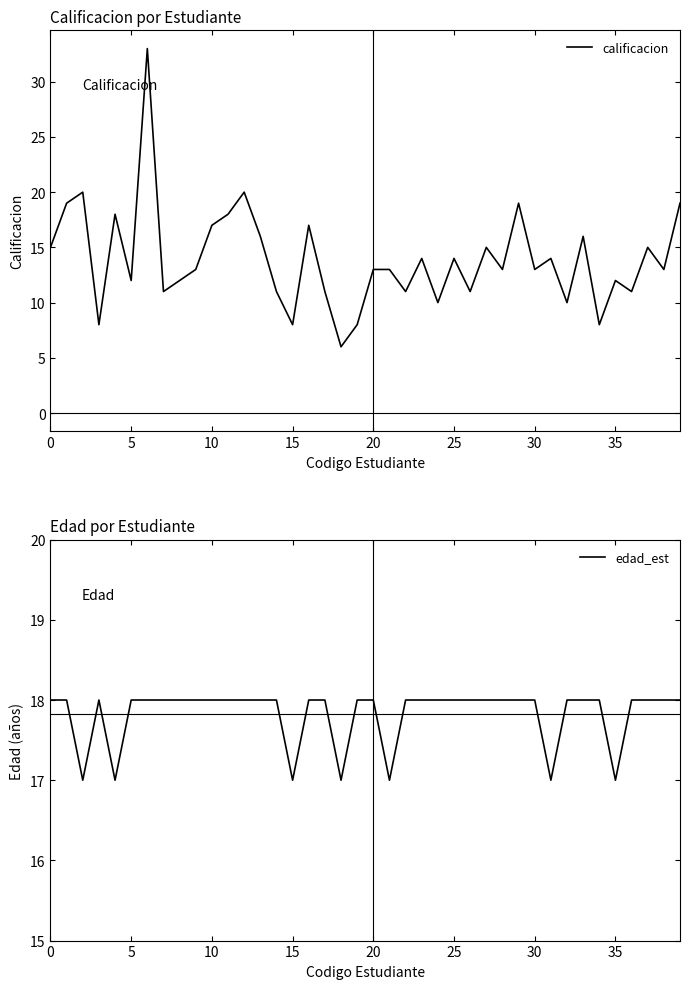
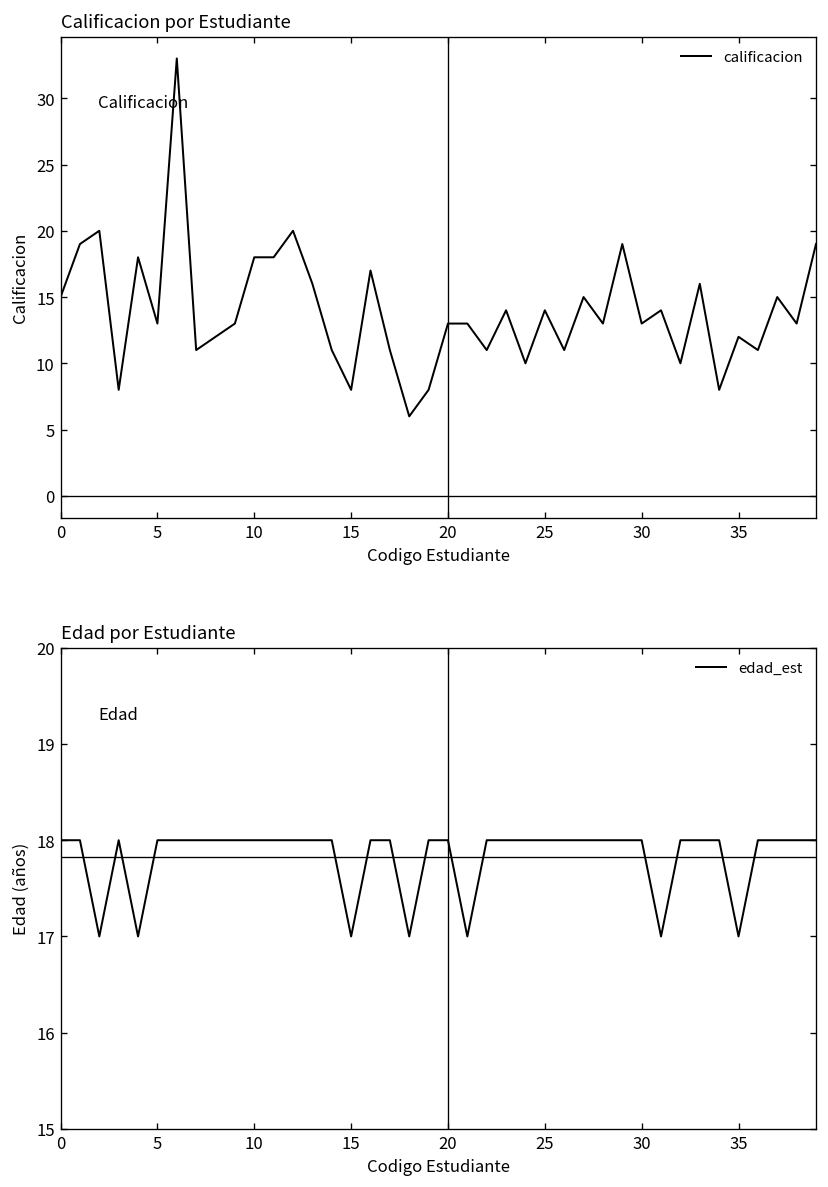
  {
    "Calificacion por Estudiante": {
      "0": 15,
-     "5": 12,
-     "10": 17,
+     "5": 13,
+     "10": 18,
      "15": 8,
      "20": 13,
      "25": 14,
      "30": 13,
      "35": 12
    },
    "Edad por Estudiante": {
      "0": 18.0,
      "5": 18.0,
      "10": 18.0,
      "15": 17.0,
      "20": 18.0,
      "25": 18.0,
      "30": 18.0,
      "35": 17.0
    }
  }
